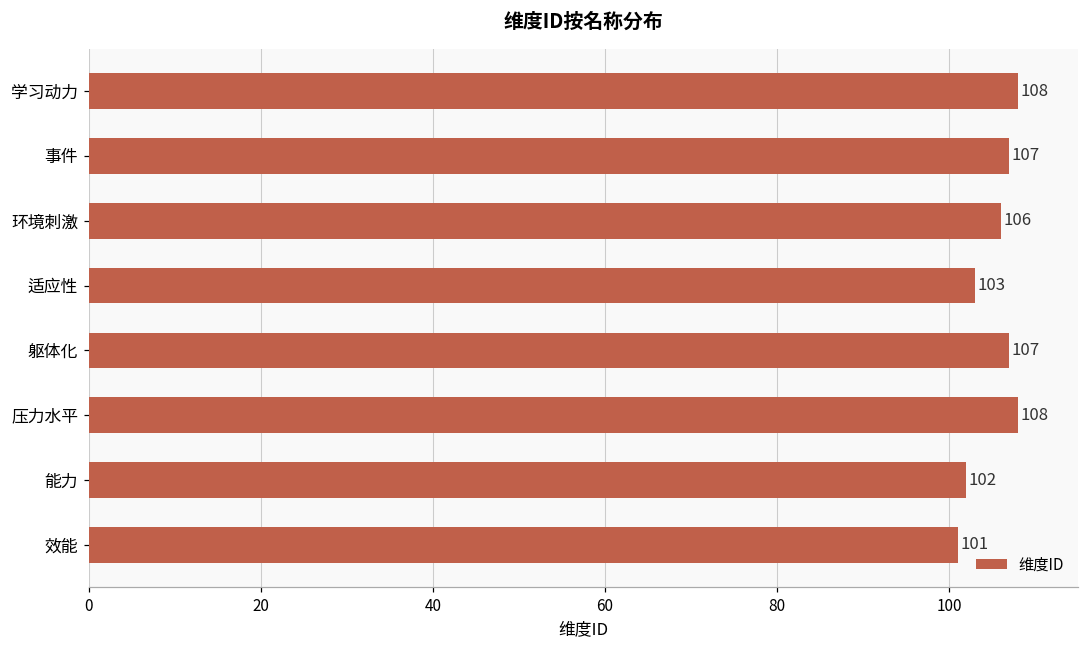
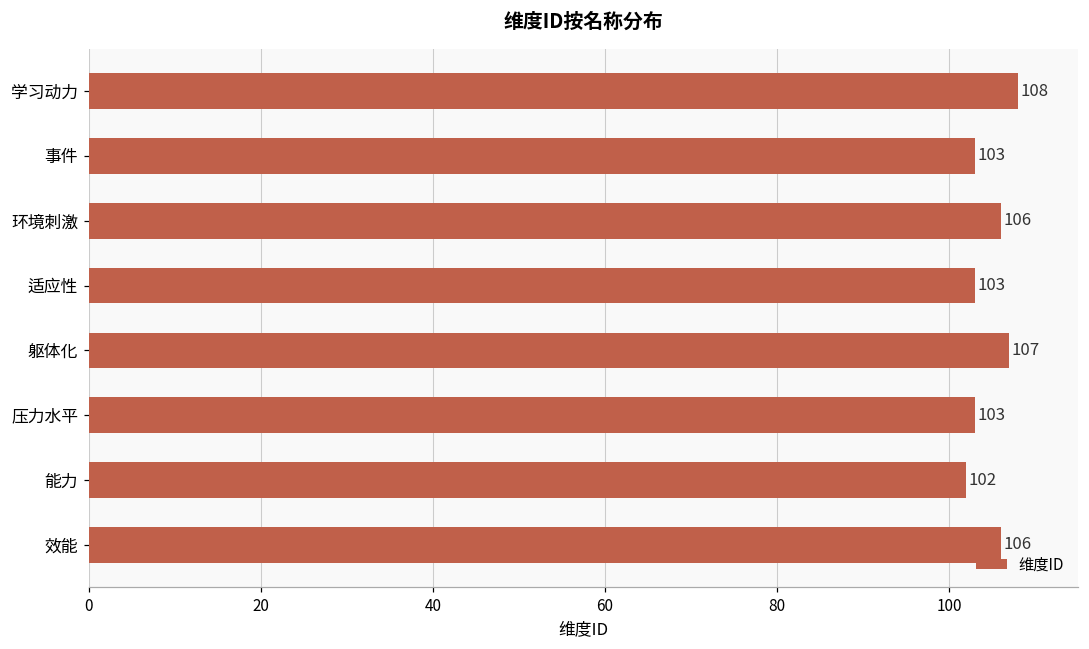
  {
    "学习动力": 108,
-   "事件": 107,
+   "事件": 103,
    "环境刺激": 106,
    "适应性": 103,
    "躯体化": 107,
-   "压力水平": 108,
+   "压力水平": 103,
    "能力": 102,
-   "效能": 101
+   "效能": 106
  }
